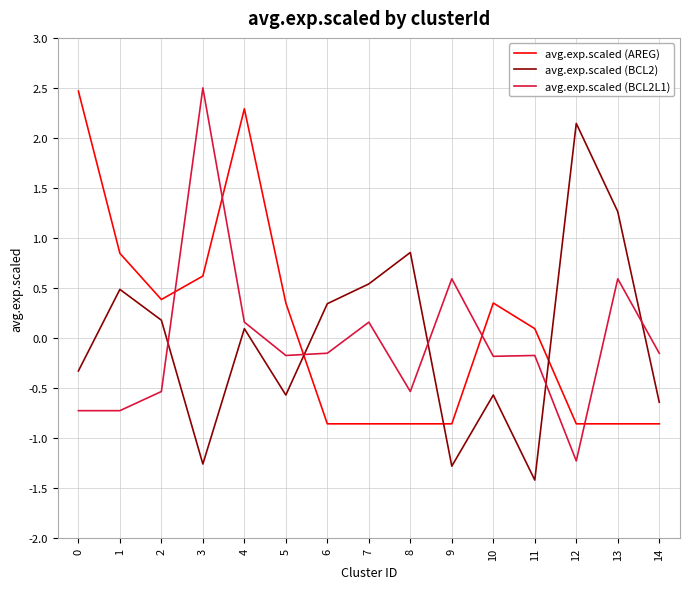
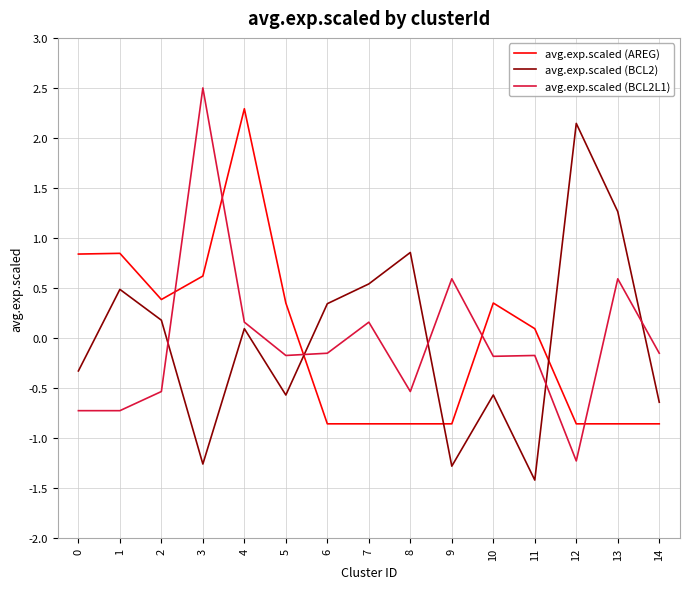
  {
    "avg.exp.scaled (AREG)": {
-     "0": 2.47,
+     "0": 0.84,
      "1": 0.85,
      "2": 0.39,
      "3": 0.62,
      "4": 2.29,
      "5": 0.35,
      "6": -0.86,
      "7": -0.86,
      "8": -0.86,
      "9": -0.86,
      "10": 0.35,
      "11": 0.09,
      "12": -0.86,
      "13": -0.86,
      "14": -0.86
    },
    "avg.exp.scaled (BCL2)": {
      "0": -0.33,
      "1": 0.49,
      "2": 0.18,
      "3": -1.26,
      "4": 0.10,
      "5": -0.57,
      "6": 0.34,
      "7": 0.54,
      "8": 0.86,
      "9": -1.28,
      "10": -0.57,
      "11": -1.42,
      "12": 2.15,
      "13": 1.26,
      "14": -0.64
    },
    "avg.exp.scaled (BCL2L1)": {
      "0": -0.72,
      "1": -0.72,
      "2": -0.53,
      "3": 2.50,
      "4": 0.16,
      "5": -0.17,
      "6": -0.15,
      "7": 0.16,
      "8": -0.53,
      "9": 0.59,
      "10": -0.18,
      "11": -0.17,
      "12": -1.23,
      "13": 0.59,
      "14": -0.15
    }
  }
